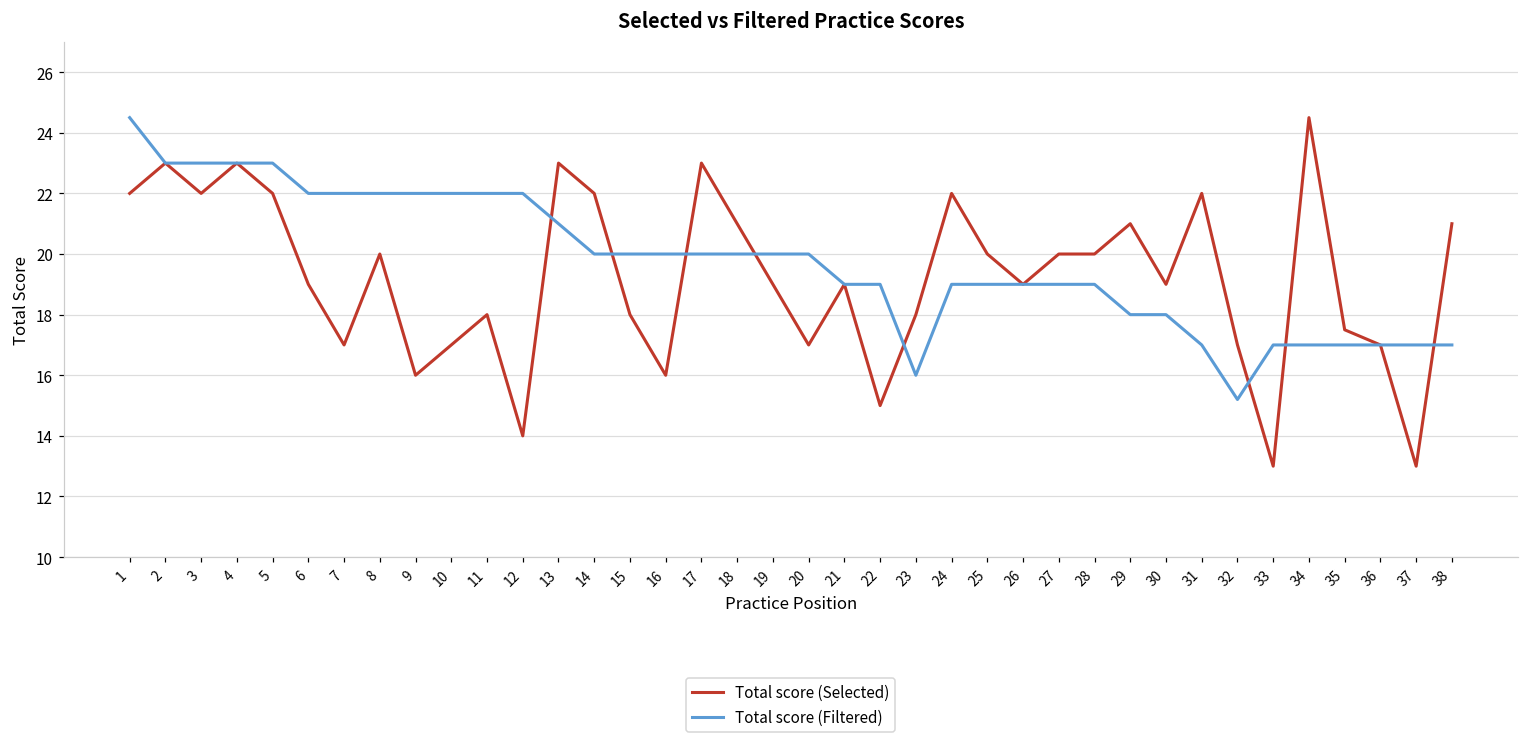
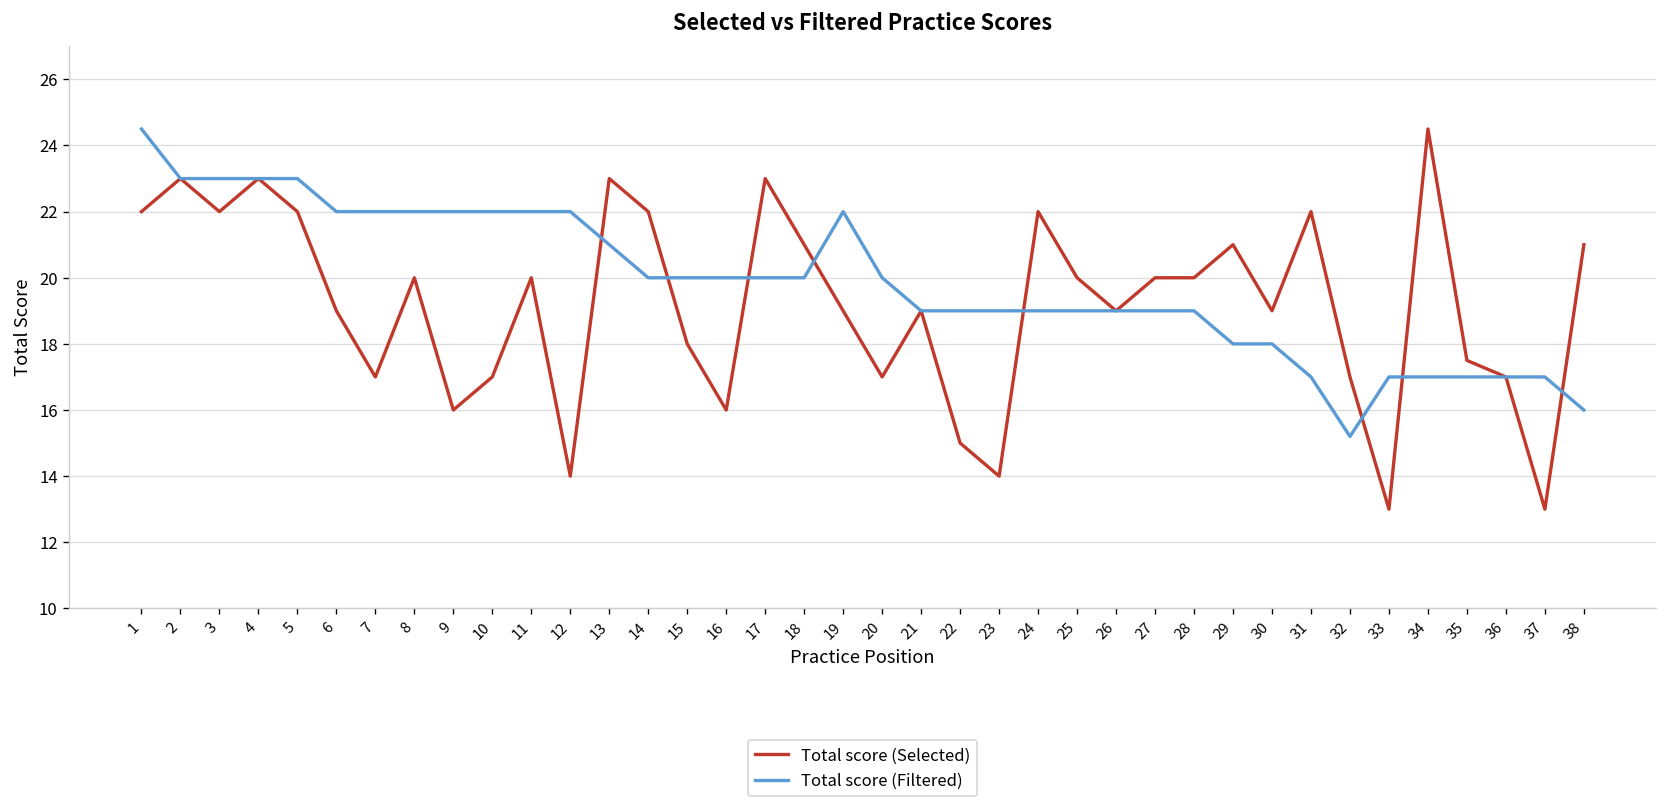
  {
    "Total score (Selected)": {
      "1": 22,
      "3": 22,
      "5": 22,
      "6": 19,
      "7": 17,
      "8": 20,
      "9": 16,
      "10": 17,
-     "11": 18,
+     "11": 20,
      "12": 14,
      "13": 23,
      "14": 22,
      "15": 18,
      "16": 16,
      "17": 23,
      "18": 21,
      "19": 19,
      "20": 17,
      "22": 15,
-     "23": 18,
+     "23": 14,
      "24": 22,
      "25": 20,
      "27": 20,
      "28": 20,
      "29": 21,
      "30": 19,
      "31": 22,
      "32": 17,
      "33": 13,
      "34": 24.5,
      "35": 17.5,
      "37": 13,
      "38": 21
    },
    "Total score (Filtered)": {
      "1": 24.5,
      "3": 23,
      "5": 23,
      "6": 22,
      "7": 22,
      "8": 22,
      "9": 22,
      "10": 22,
      "11": 22,
      "12": 22,
      "13": 21,
      "14": 20,
      "15": 20,
      "16": 20,
      "17": 20,
      "18": 20,
-     "19": 20,
+     "19": 22,
      "20": 20,
      "22": 19,
-     "23": 16,
+     "23": 19,
      "24": 19,
      "25": 19,
      "27": 19,
      "28": 19,
      "29": 18,
      "30": 18,
      "31": 17,
      "32": 15.2,
      "33": 17,
      "34": 17,
      "35": 17,
      "37": 17,
-     "38": 17
+     "38": 16
    }
  }
